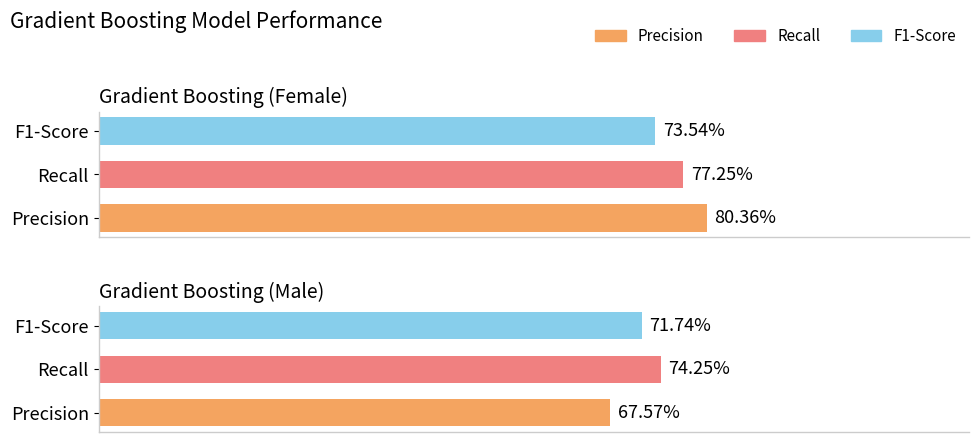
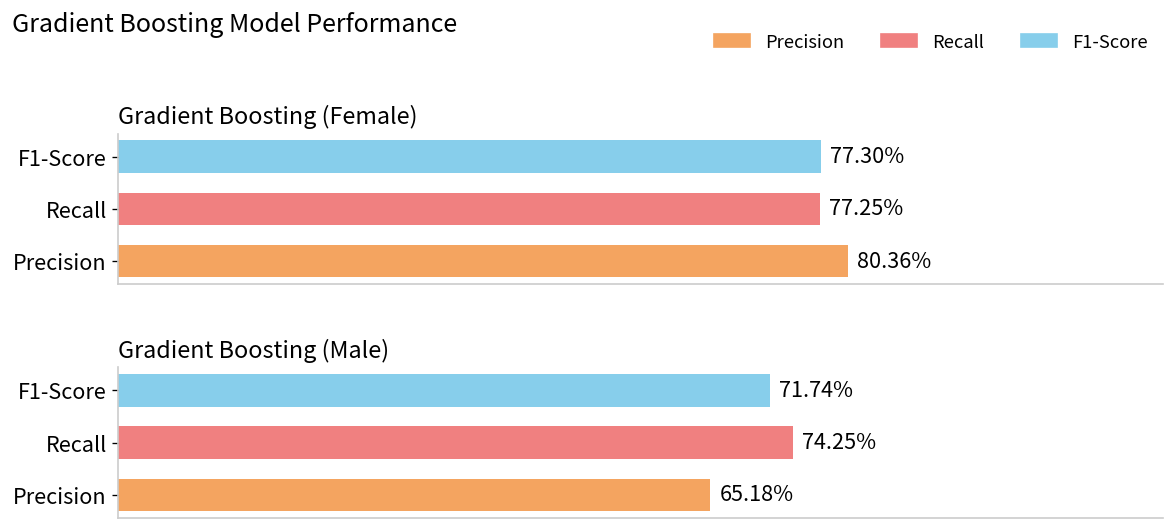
  {
    "Gradient Boosting (Female)": {
-     "F1-Score": "73.54%",
+     "F1-Score": "77.30%",
      "Recall": "77.25%",
      "Precision": "80.36%"
    },
    "Gradient Boosting (Male)": {
      "F1-Score": "71.74%",
      "Recall": "74.25%",
-     "Precision": "67.57%"
+     "Precision": "65.18%"
    }
  }
